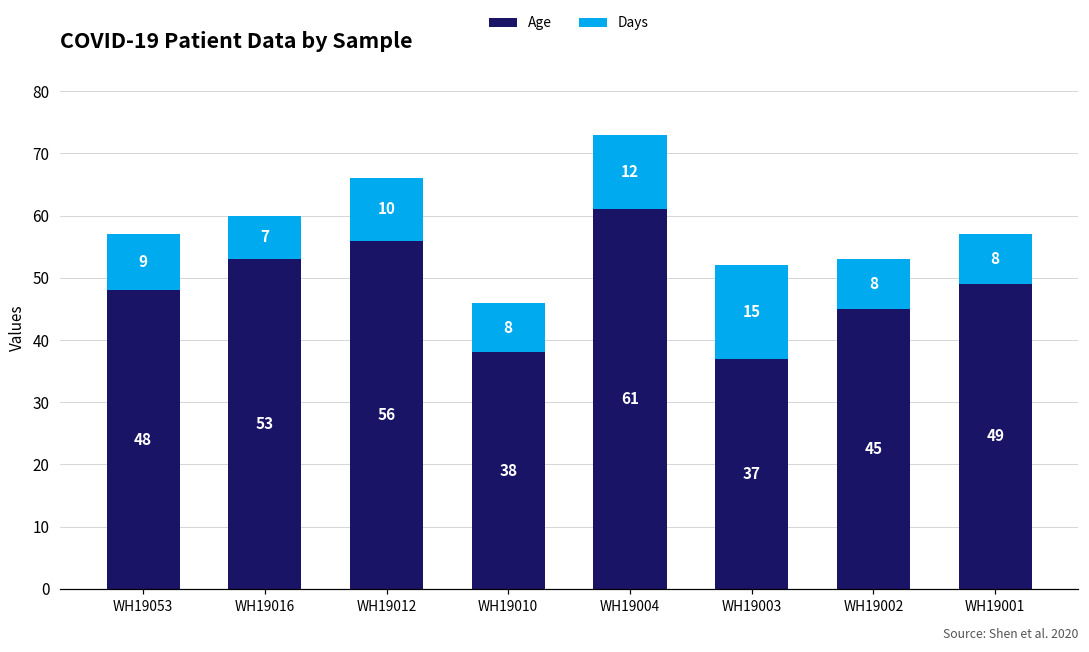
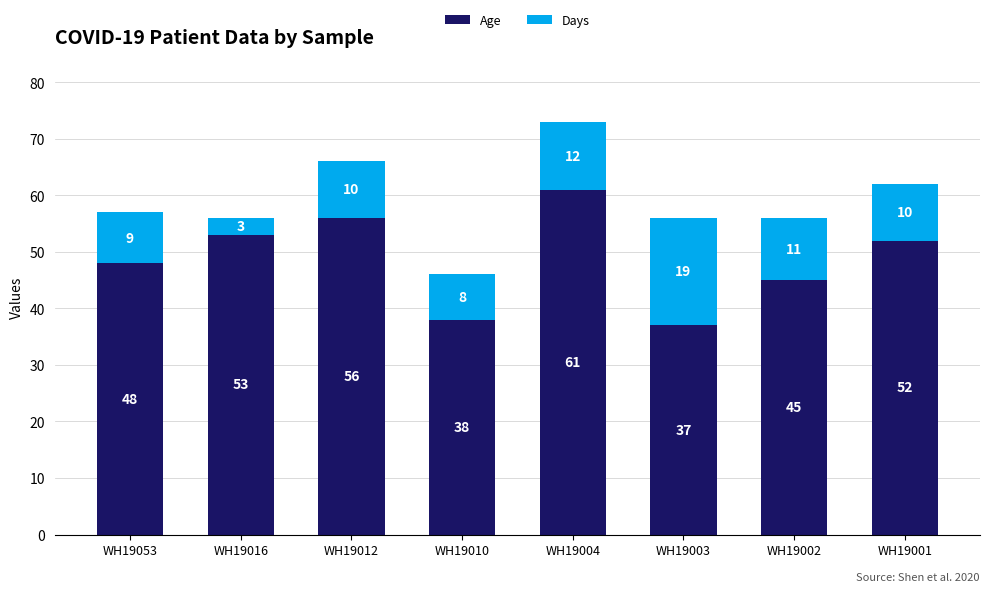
  {
    "Age": {
      "WH19053": 48,
      "WH19016": 53,
      "WH19012": 56,
      "WH19010": 38,
      "WH19004": 61,
      "WH19003": 37,
      "WH19002": 45,
-     "WH19001": 49
+     "WH19001": 52
    },
    "Days": {
      "WH19053": 9,
-     "WH19016": 7,
+     "WH19016": 3,
      "WH19012": 10,
      "WH19010": 8,
      "WH19004": 12,
-     "WH19003": 15,
-     "WH19002": 8,
-     "WH19001": 8
+     "WH19003": 19,
+     "WH19002": 11,
+     "WH19001": 10
    }
  }
